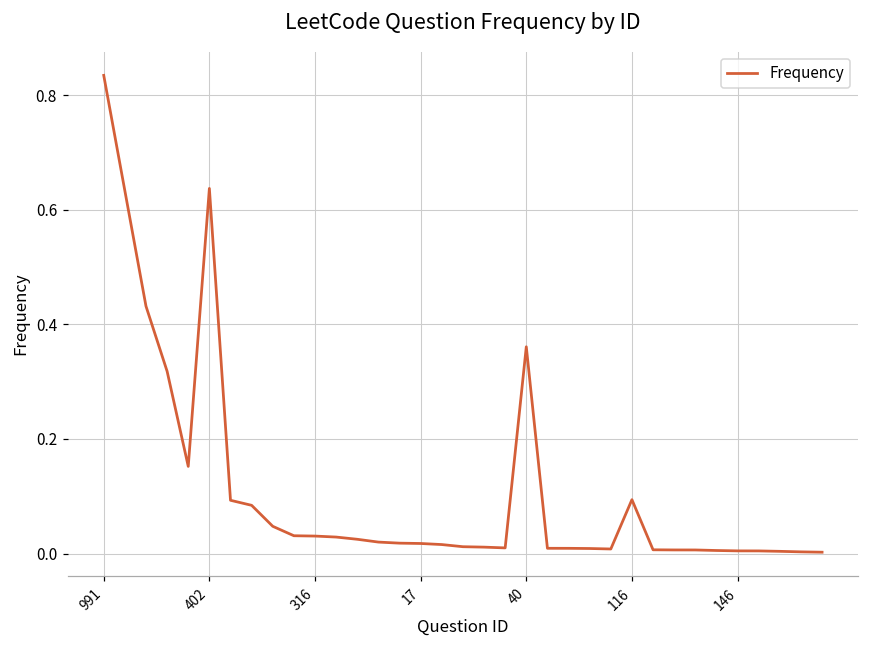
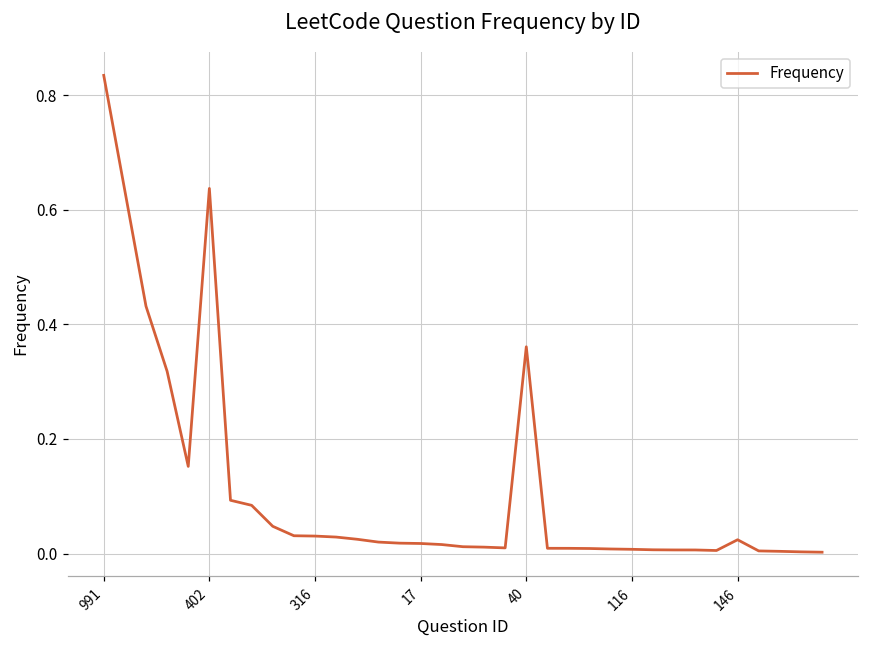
  {
    "991": 0.83,
    "402": 0.64,
    "316": 0.03,
    "40": 0.36,
-   "116": 0.09,
-   "146": 0.00
+   "116": 0.01,
+   "146": 0.02
  }
